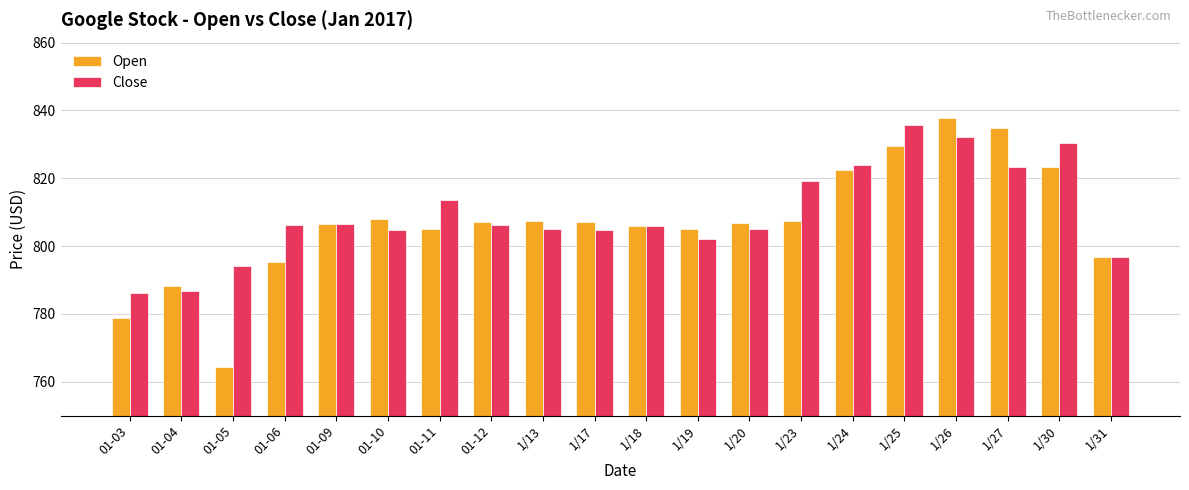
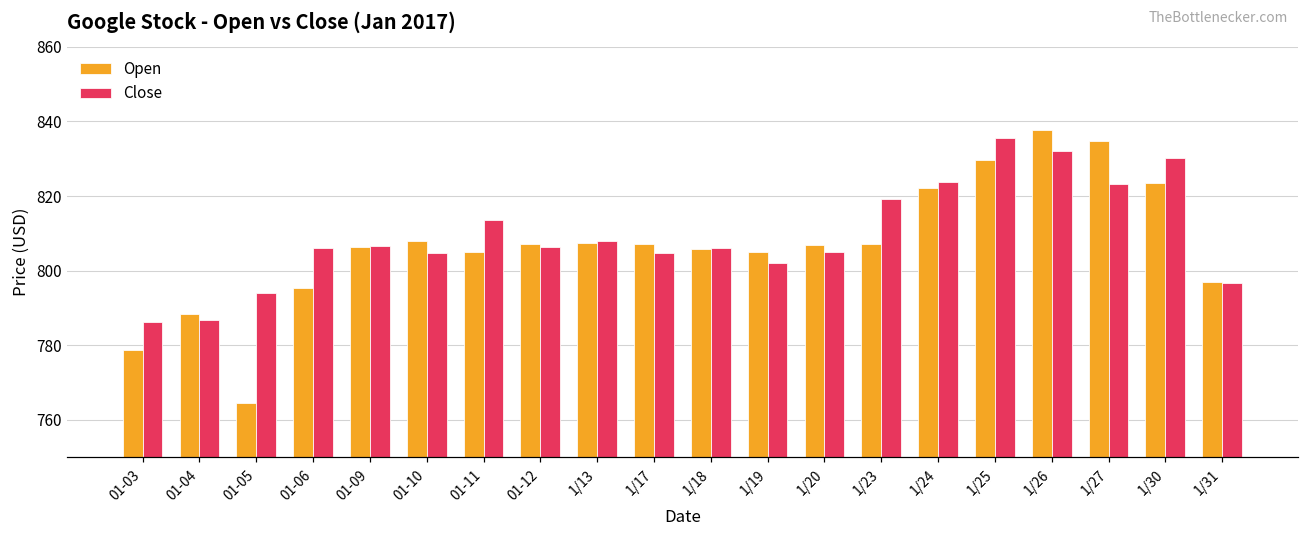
  {
    "Open": {
      "01-03": 779,
      "01-04": 788,
      "01-05": 764,
      "01-06": 795,
      "01-09": 806,
      "01-10": 808,
      "01-11": 805,
      "01-12": 807,
      "1/13": 807,
      "1/17": 807,
      "1/18": 806,
      "1/19": 805,
      "1/20": 807,
      "1/23": 807,
      "1/24": 822,
      "1/25": 830,
      "1/26": 838,
      "1/27": 835,
      "1/30": 823,
      "1/31": 797
    },
    "Close": {
      "01-03": 786,
      "01-04": 787,
      "01-05": 794,
      "01-06": 806,
      "01-09": 807,
      "01-10": 805,
      "01-11": 814,
      "01-12": 806,
-     "1/13": 805,
+     "1/13": 808,
      "1/17": 805,
      "1/18": 806,
      "1/19": 802,
      "1/20": 805,
      "1/23": 819,
      "1/24": 824,
      "1/25": 836,
      "1/26": 832,
      "1/27": 823,
      "1/30": 830,
      "1/31": 797
    }
  }
